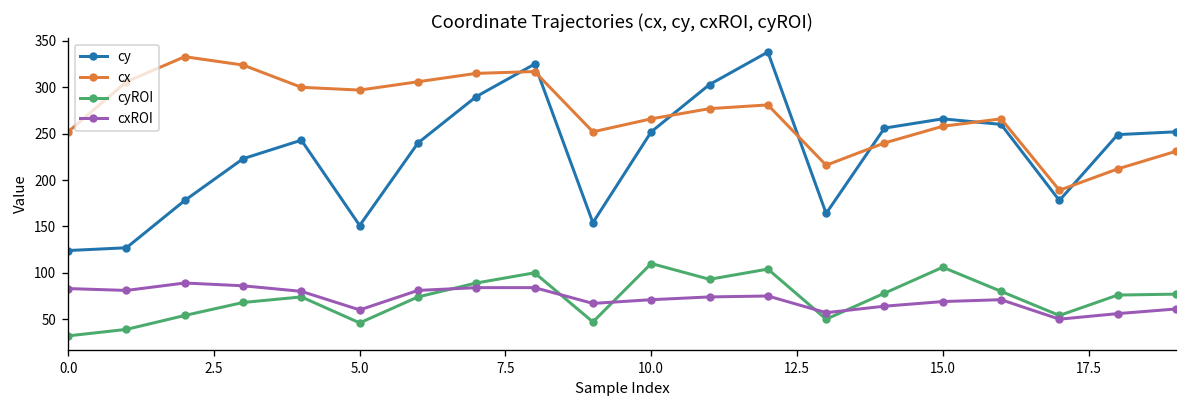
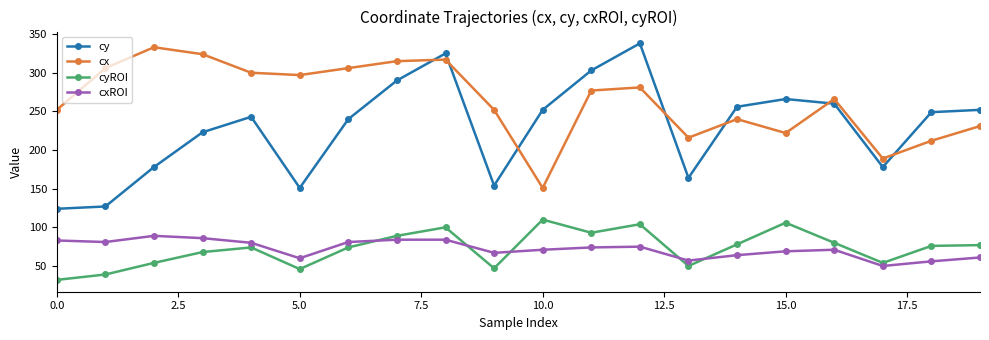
  {
    "cy": {
      "0.0": 120,
      "5.0": 150,
      "10.0": 250,
      "15.0": 270
    },
    "cx": {
      "0.0": 250,
      "5.0": 300,
-     "10.0": 270,
-     "15.0": 260
+     "10.0": 150,
+     "15.0": 220
    },
    "cyROI": {
      "0.0": 30,
      "5.0": 50,
      "10.0": 110,
      "15.0": 110
    },
    "cxROI": {
      "0.0": 80,
      "5.0": 60,
      "10.0": 70,
      "15.0": 70
    }
  }
